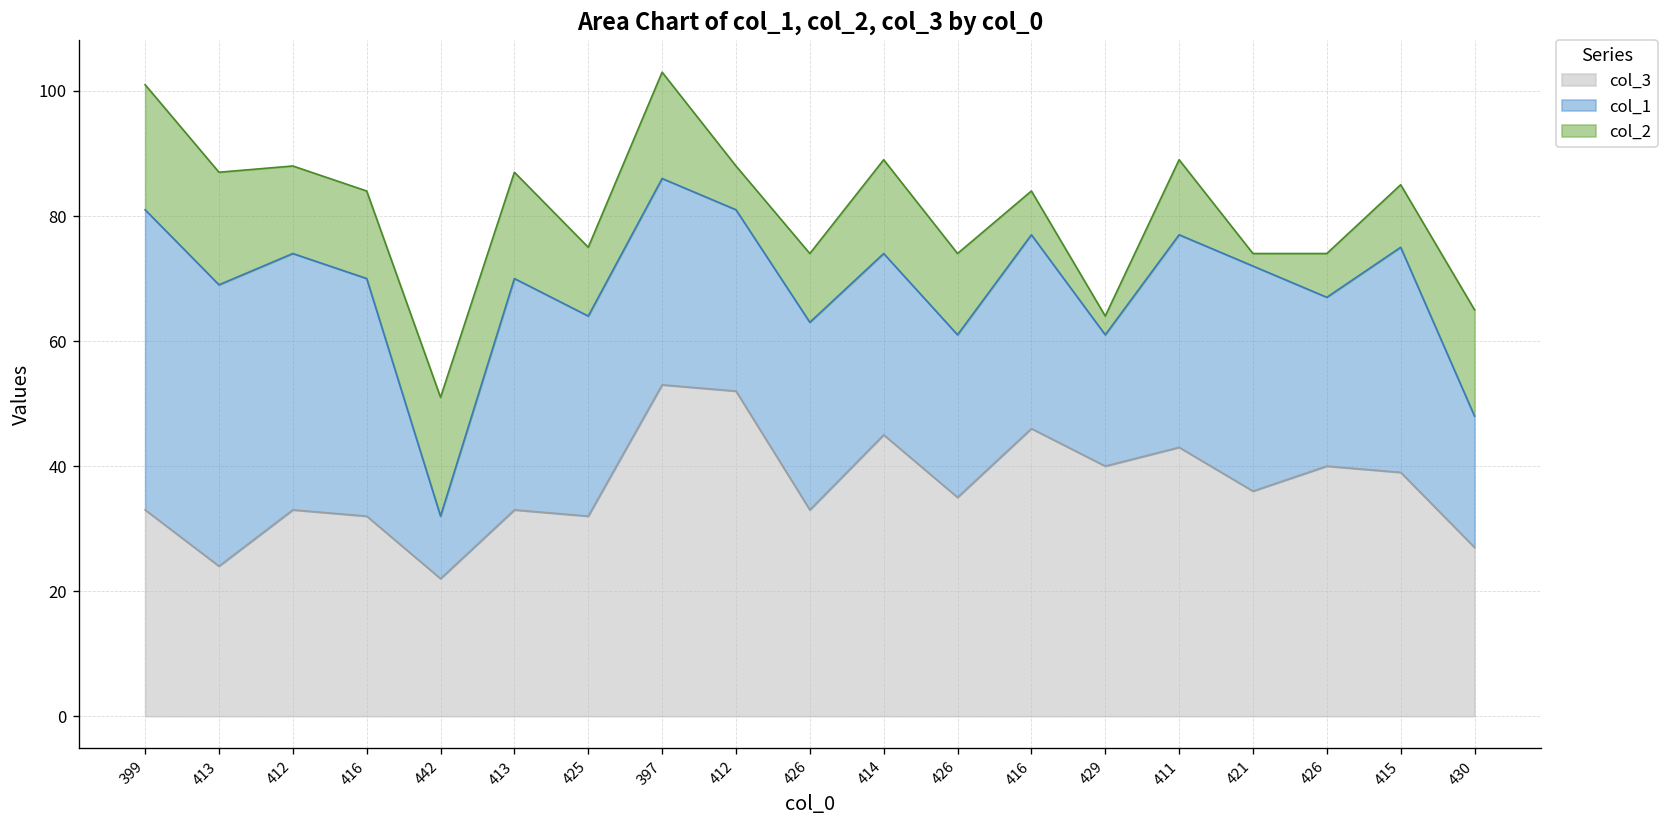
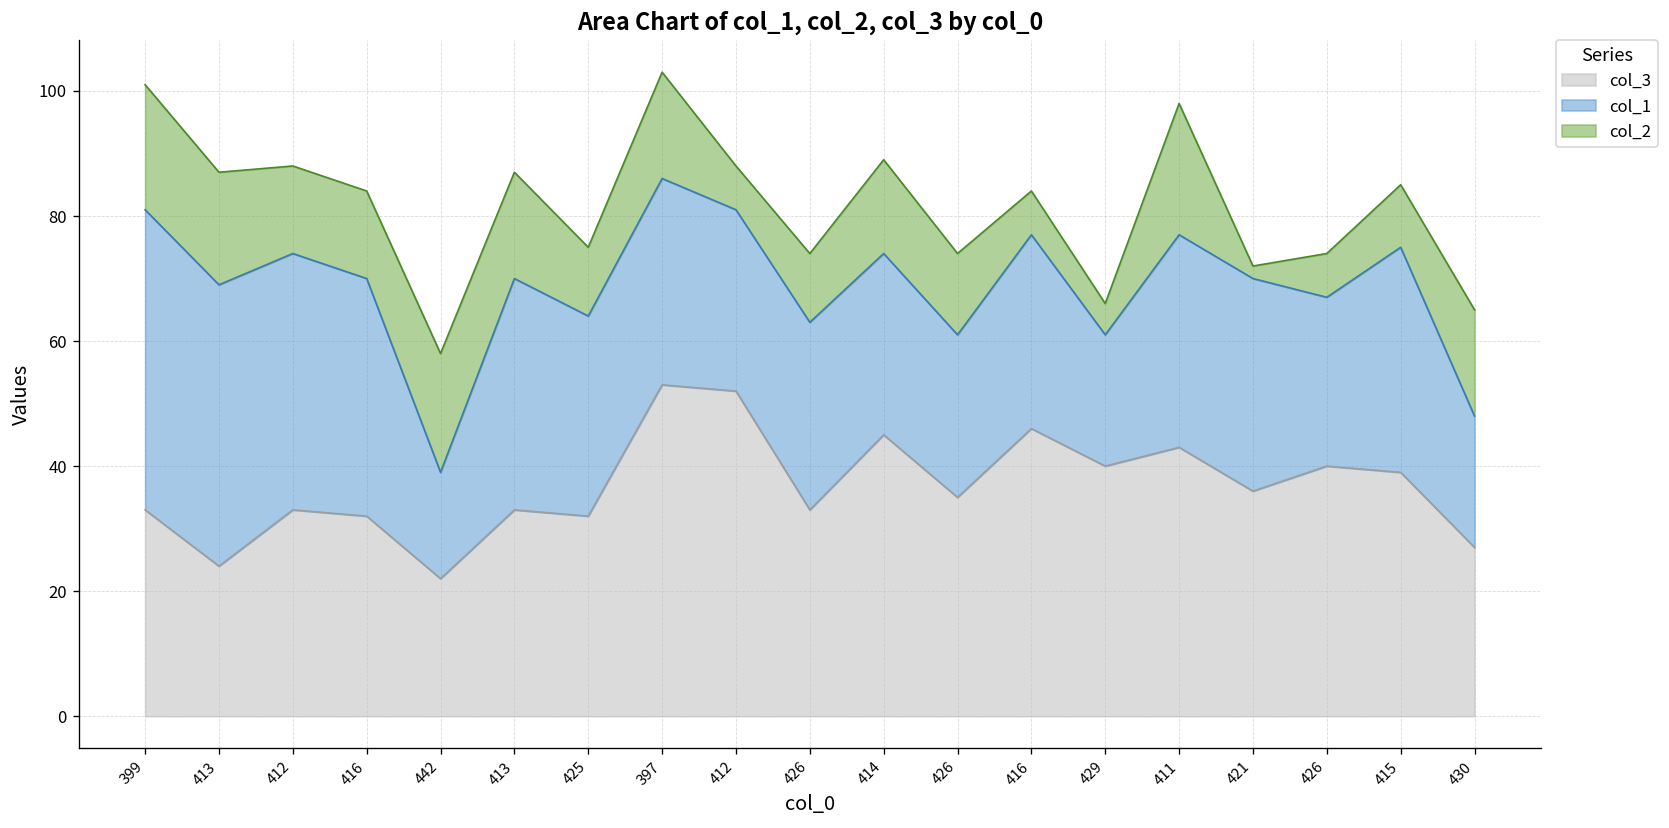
  {
    "col_3": {
      "399": 33,
      "442": 22,
      "425": 32,
      "397": 53,
      "414": 45,
      "429": 40,
      "411": 43,
      "421": 36,
      "415": 39,
      "430": 27
    },
    "col_1": {
      "399": 48,
-     "442": 10,
+     "442": 17,
      "425": 32,
      "397": 33,
      "414": 29,
      "429": 21,
      "411": 34,
-     "421": 36,
+     "421": 34,
      "415": 36,
      "430": 21
    },
    "col_2": {
      "399": 20,
      "442": 19,
      "425": 11,
      "397": 17,
      "414": 15,
-     "429": 3,
-     "411": 12,
+     "429": 5,
+     "411": 21,
      "421": 2,
      "415": 10,
      "430": 17
    }
  }
